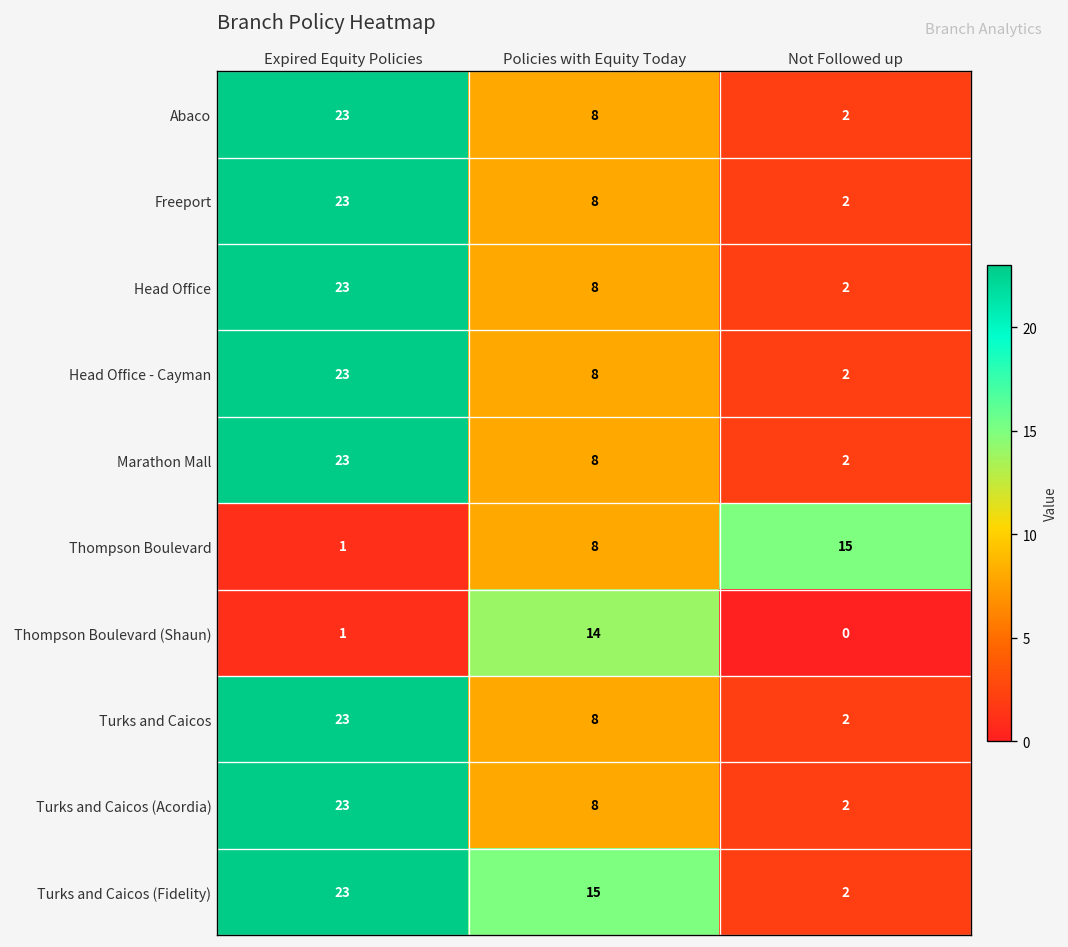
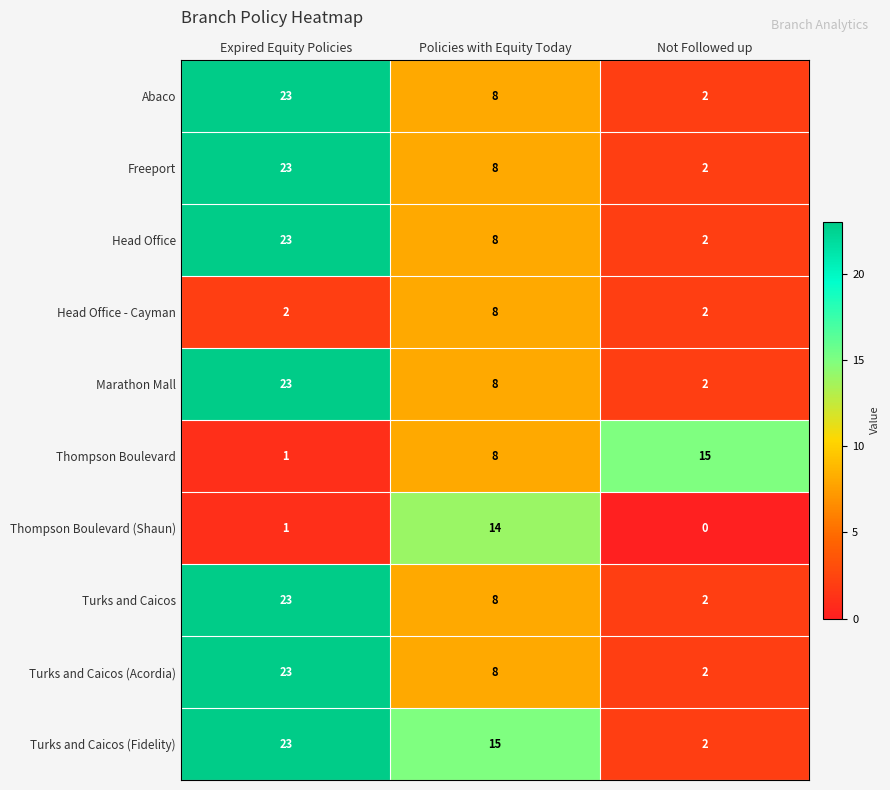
  {
    "Abaco": {
      "Expired Equity Policies": 23,
      "Policies with Equity Today": 8,
      "Not Followed up": 2
    },
    "Freeport": {
      "Expired Equity Policies": 23,
      "Policies with Equity Today": 8,
      "Not Followed up": 2
    },
    "Head Office": {
      "Expired Equity Policies": 23,
      "Policies with Equity Today": 8,
      "Not Followed up": 2
    },
    "Head Office - Cayman": {
-     "Expired Equity Policies": 23,
+     "Expired Equity Policies": 2,
      "Policies with Equity Today": 8,
      "Not Followed up": 2
    },
    "Marathon Mall": {
      "Expired Equity Policies": 23,
      "Policies with Equity Today": 8,
      "Not Followed up": 2
    },
    "Thompson Boulevard": {
      "Expired Equity Policies": 1,
      "Policies with Equity Today": 8,
      "Not Followed up": 15
    },
    "Thompson Boulevard (Shaun)": {
      "Expired Equity Policies": 1,
      "Policies with Equity Today": 14,
      "Not Followed up": 0
    },
    "Turks and Caicos": {
      "Expired Equity Policies": 23,
      "Policies with Equity Today": 8,
      "Not Followed up": 2
    },
    "Turks and Caicos (Acordia)": {
      "Expired Equity Policies": 23,
      "Policies with Equity Today": 8,
      "Not Followed up": 2
    },
    "Turks and Caicos (Fidelity)": {
      "Expired Equity Policies": 23,
      "Policies with Equity Today": 15,
      "Not Followed up": 2
    }
  }
